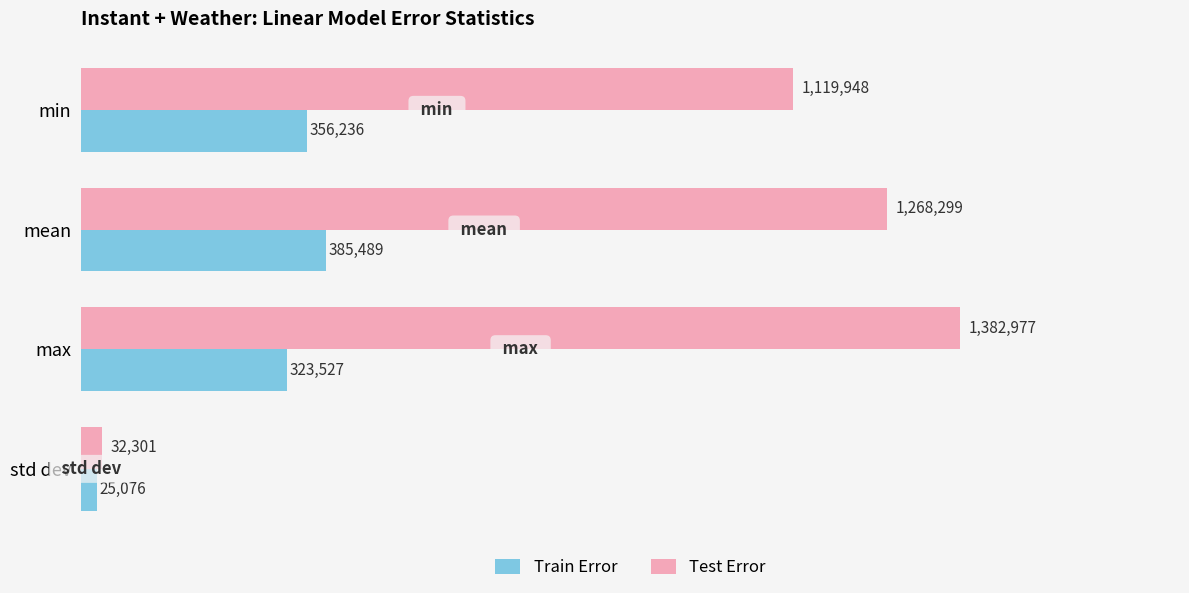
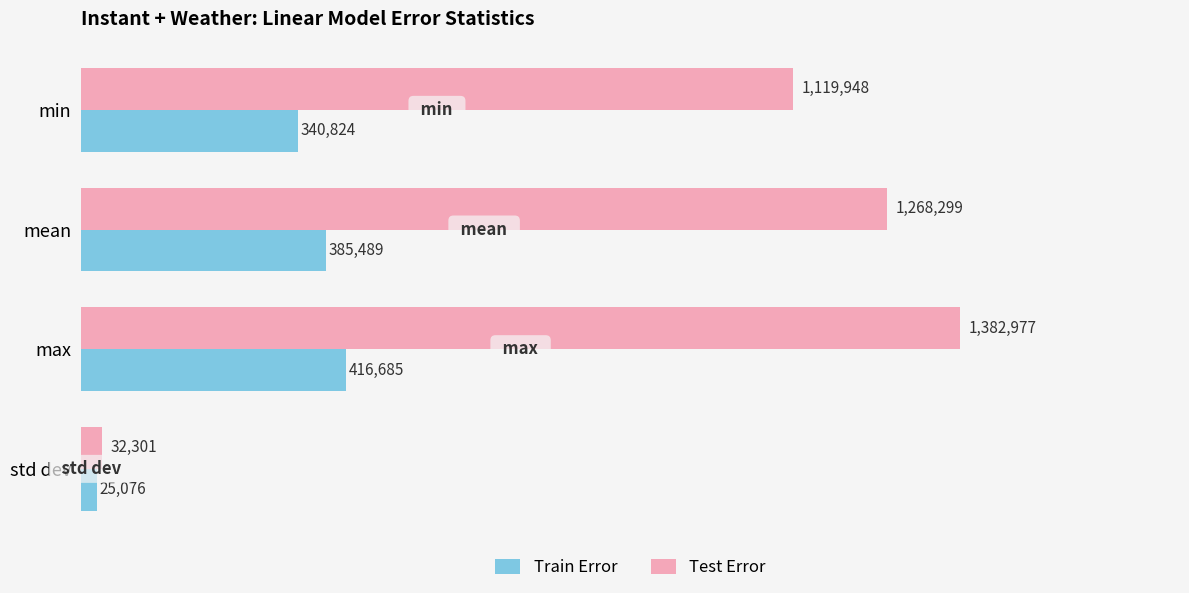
  {
    "Train Error": {
-     "min": "356,236",
+     "min": "340,824",
      "mean": "385,489",
-     "max": "323,527"
+     "max": "416,685"
    },
    "Test Error": {
      "min": "1,119,948",
      "mean": "1,268,299",
      "max": "1,382,977"
    }
  }
